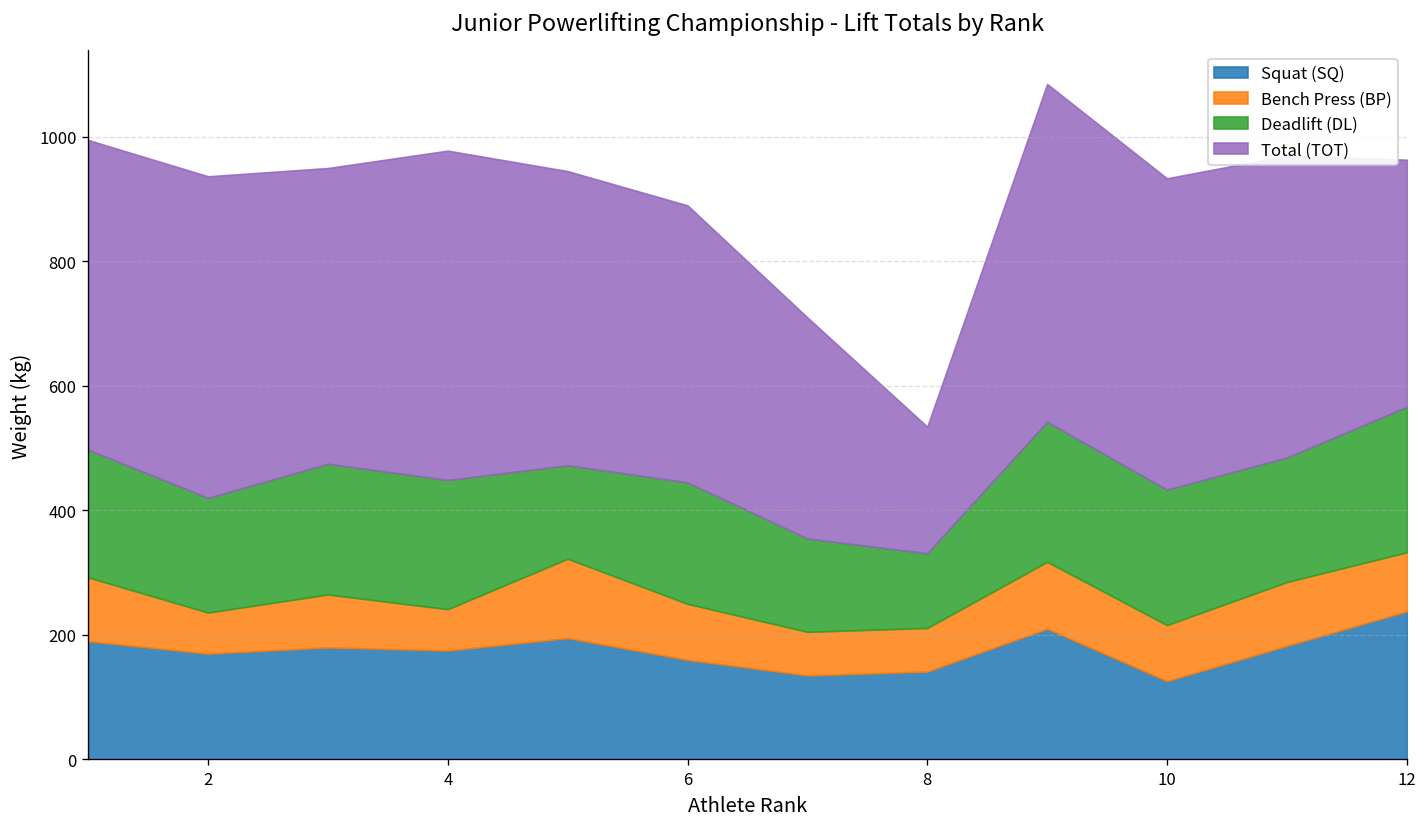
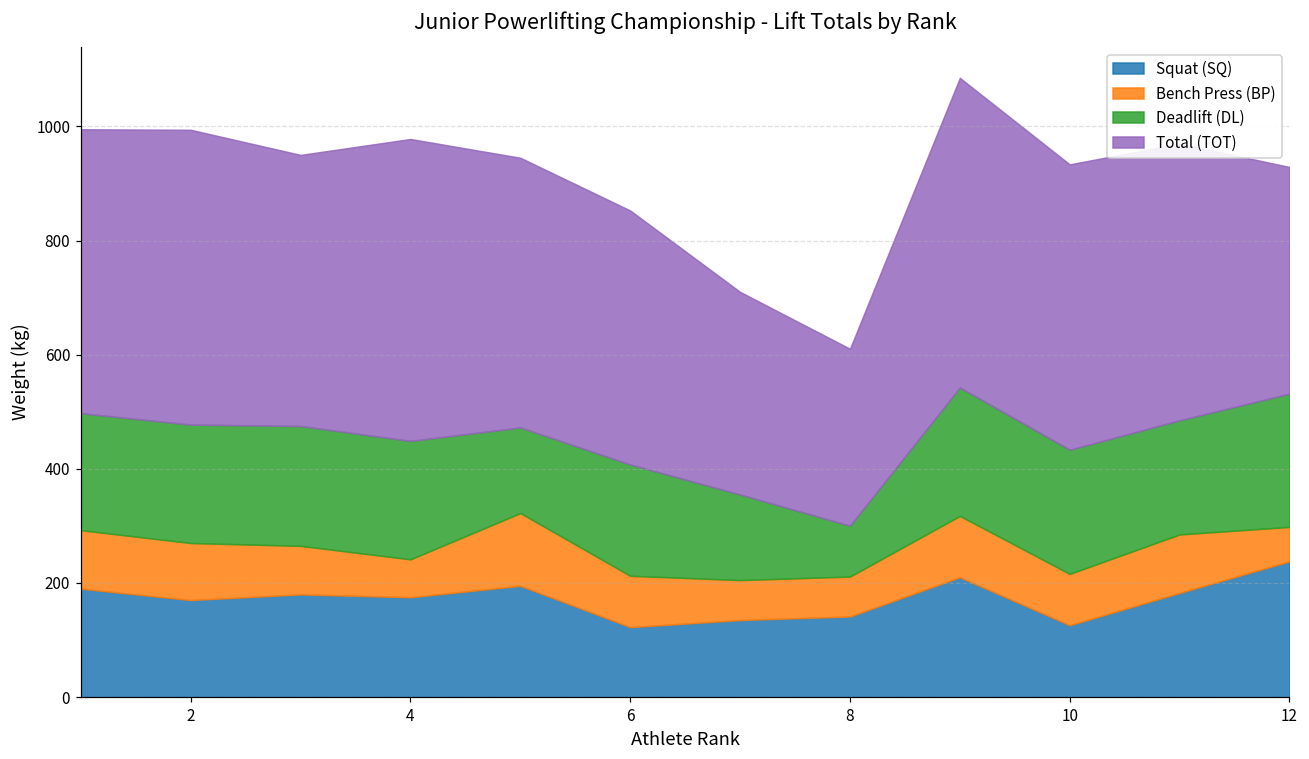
  {
    "Squat (SQ)": {
      "2": 170,
      "4": 180,
-     "6": 160,
+     "6": 120,
      "8": 140,
      "10": 130,
      "12": 240
    },
    "Bench Press (BP)": {
-     "2": 70,
+     "2": 100,
      "4": 70,
      "6": 90,
      "8": 70,
      "10": 90,
-     "12": 100
+     "12": 60
    },
    "Deadlift (DL)": {
-     "2": 180,
+     "2": 210,
      "4": 210,
      "6": 200,
-     "8": 120,
+     "8": 90,
      "10": 220,
      "12": 230
    },
    "Total (TOT)": {
      "2": 520,
      "4": 530,
      "6": 450,
-     "8": 200,
+     "8": 310,
      "10": 500,
      "12": 400
    }
  }
